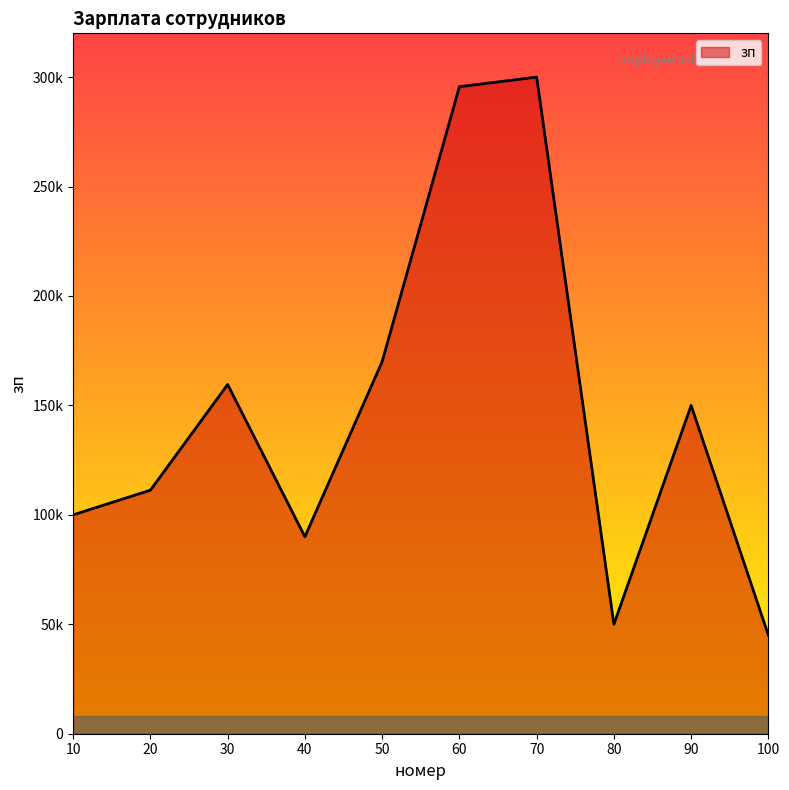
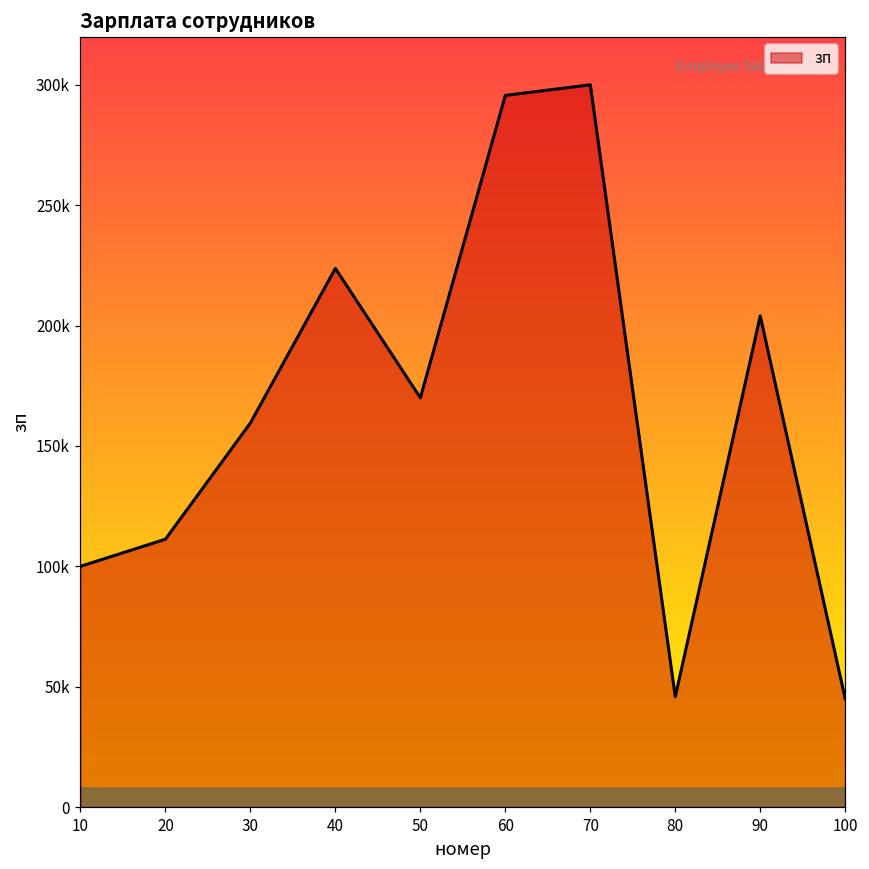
  {
    "10": 100000,
    "20": 111000,
    "30": 160000,
-   "40": 90000,
+   "40": 224000,
    "50": 170000,
    "60": 296000,
    "70": 300000,
-   "80": 50000,
-   "90": 150000,
+   "80": 46000,
+   "90": 204000,
    "100": 45000
  }
